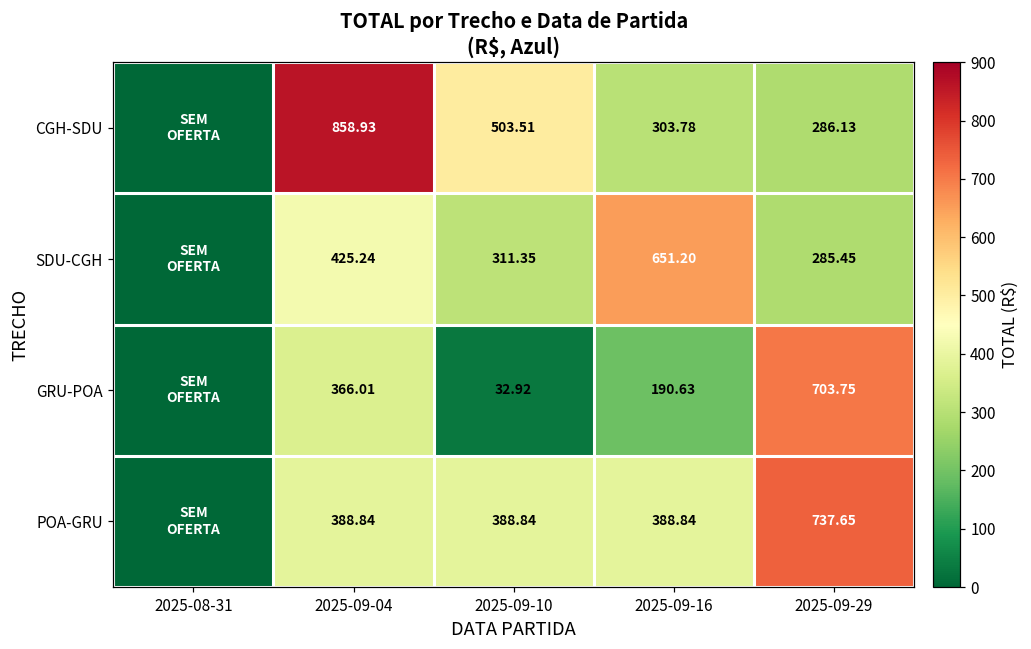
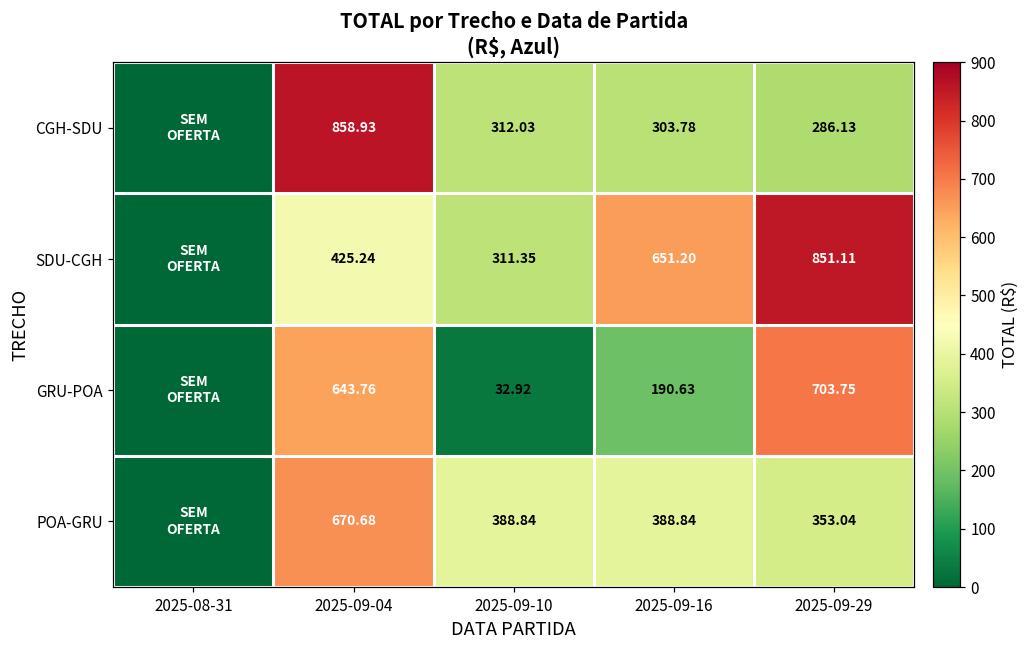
  {
    "CGH-SDU": {
      "2025-09-04": 858.93,
-     "2025-09-10": 503.51,
+     "2025-09-10": 312.03,
      "2025-09-16": 303.78,
      "2025-09-29": 286.13
    },
    "SDU-CGH": {
      "2025-09-04": 425.24,
      "2025-09-10": 311.35,
      "2025-09-16": 651.20,
-     "2025-09-29": 285.45
+     "2025-09-29": 851.11
    },
    "GRU-POA": {
-     "2025-09-04": 366.01,
+     "2025-09-04": 643.76,
      "2025-09-10": 32.92,
      "2025-09-16": 190.63,
      "2025-09-29": 703.75
    },
    "POA-GRU": {
-     "2025-09-04": 388.84,
+     "2025-09-04": 670.68,
      "2025-09-10": 388.84,
      "2025-09-16": 388.84,
-     "2025-09-29": 737.65
+     "2025-09-29": 353.04
    }
  }
